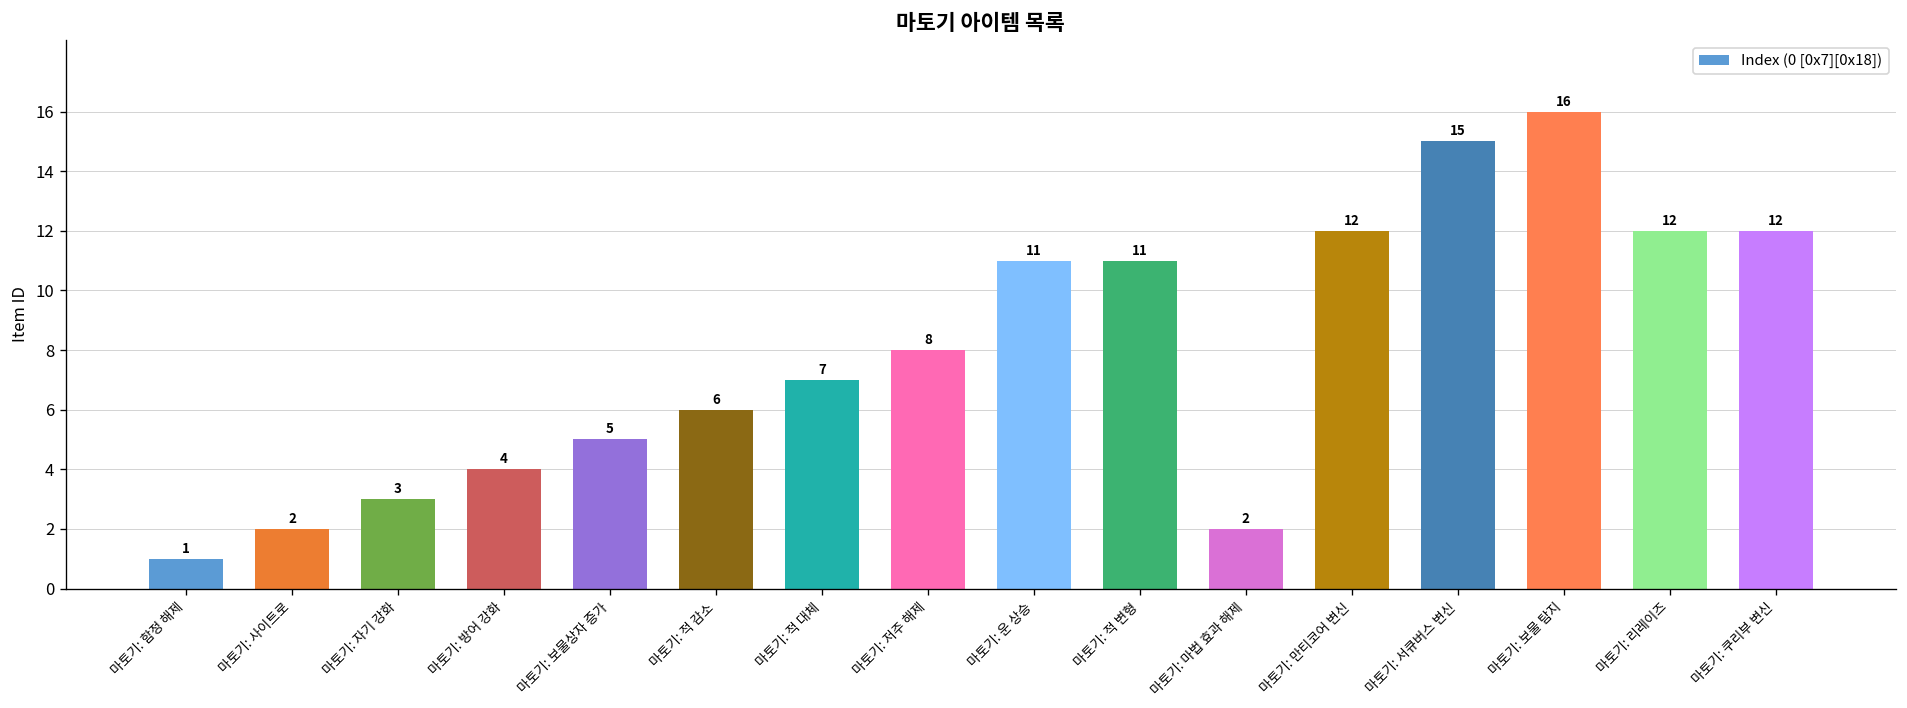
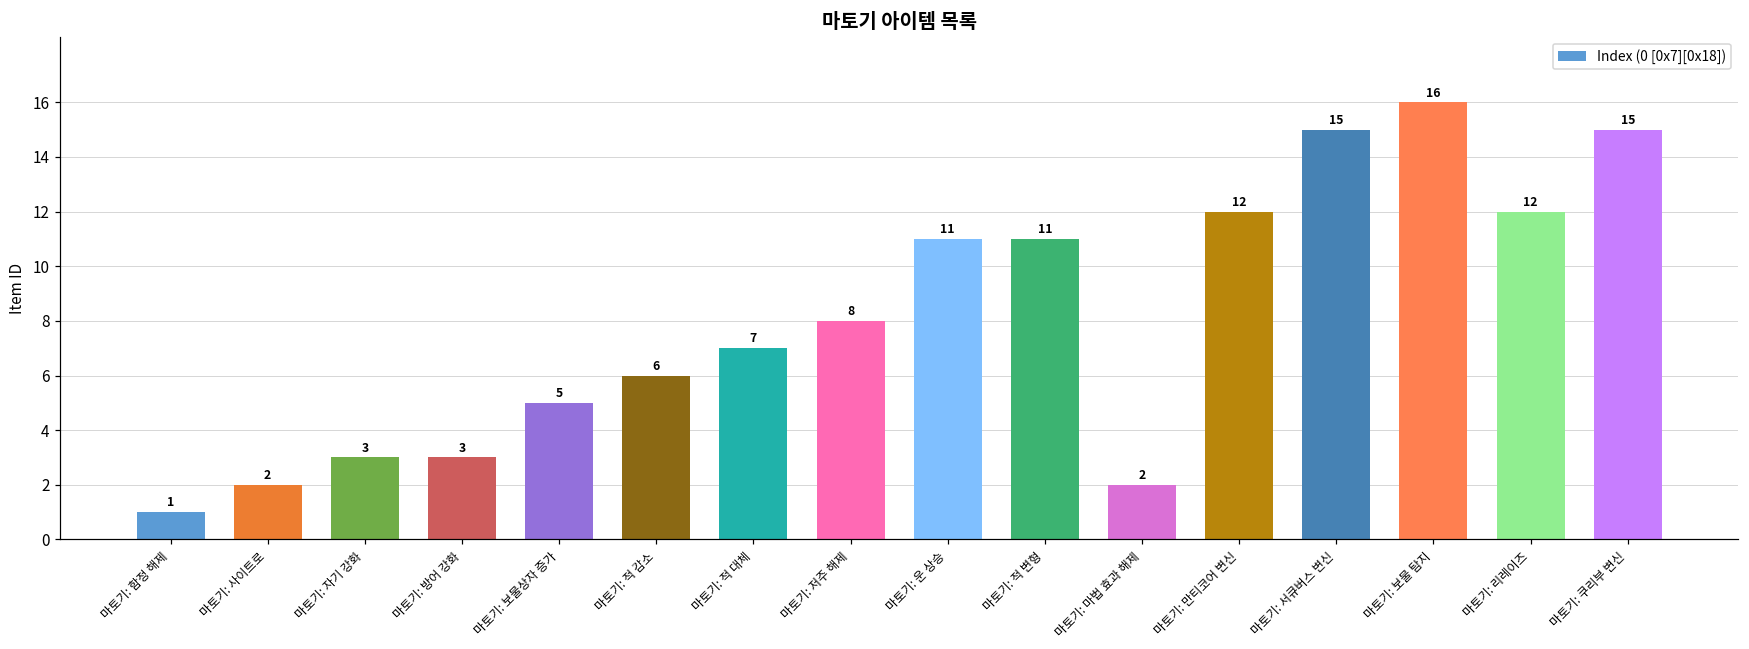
  {
    "마토기: 함정 해제": 1,
    "마토기: 사이트로": 2,
    "마토기: 자기 강화": 3,
-   "마토기: 방어 강화": 4,
+   "마토기: 방어 강화": 3,
    "마토기: 보물상자 증가": 5,
    "마토기: 적 감소": 6,
    "마토기: 적 대체": 7,
    "마토기: 저주 해제": 8,
    "마토기: 운 상승": 11,
    "마토기: 적 변형": 11,
    "마토기: 마법 효과 해제": 2,
    "마토기: 만티코어 변신": 12,
    "마토기: 서큐버스 변신": 15,
    "마토기: 보물 탐지": 16,
    "마토기: 리레이즈": 12,
-   "마토기: 쿠리부 변신": 12
+   "마토기: 쿠리부 변신": 15
  }
